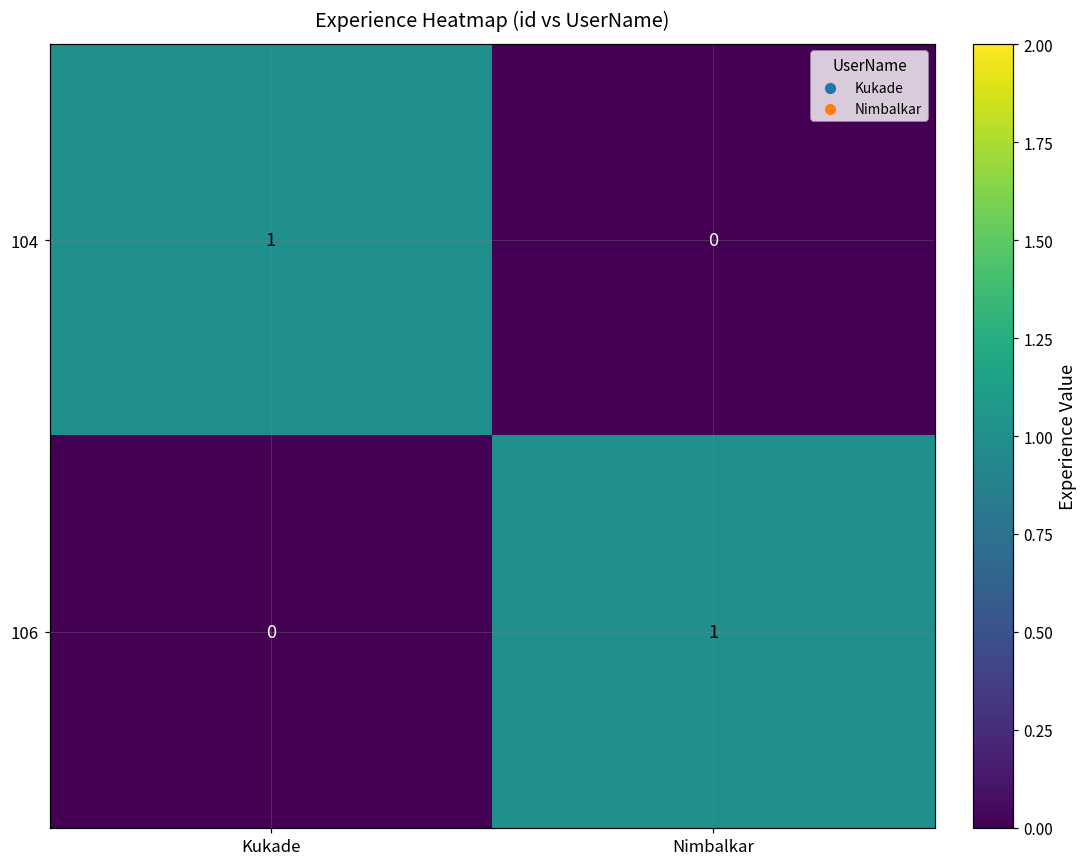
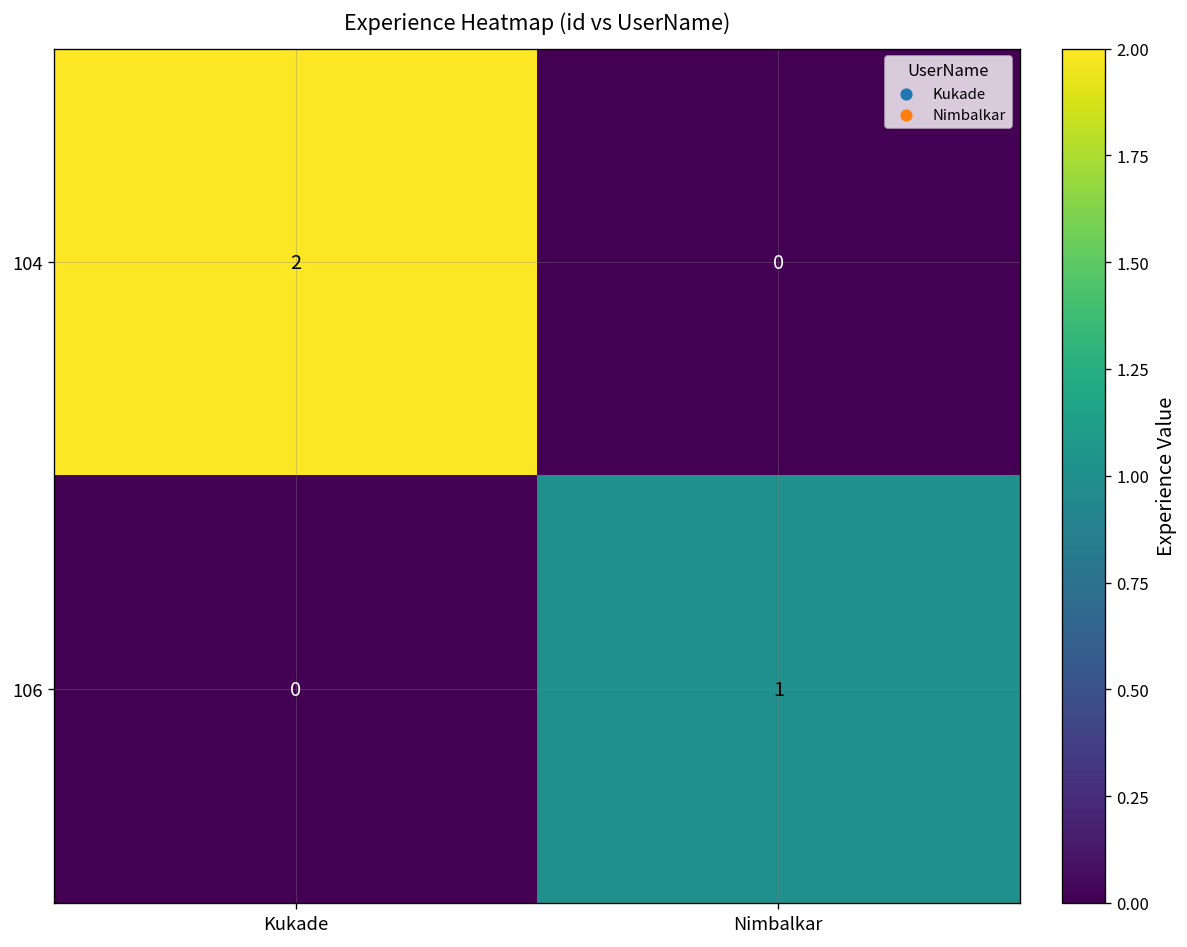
  {
    "104": {
-     "Kukade": 1,
+     "Kukade": 2,
      "Nimbalkar": 0
    },
    "106": {
      "Kukade": 0,
      "Nimbalkar": 1
    }
  }
